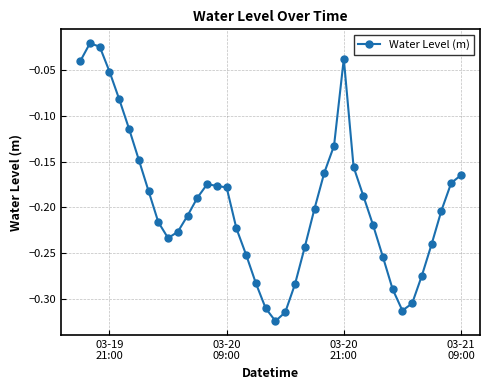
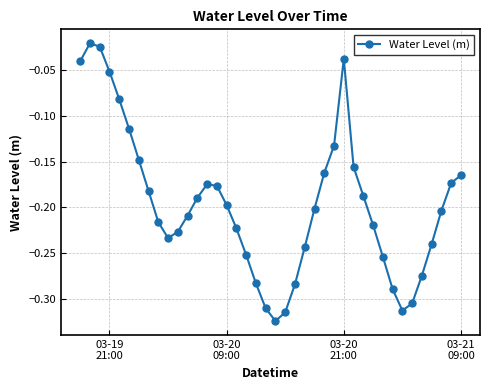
  {
    "03-19 21:00": -0.05,
-   "03-20 09:00": -0.18,
+   "03-20 09:00": -0.20,
    "03-20 21:00": -0.04,
    "03-21 09:00": -0.16
  }
